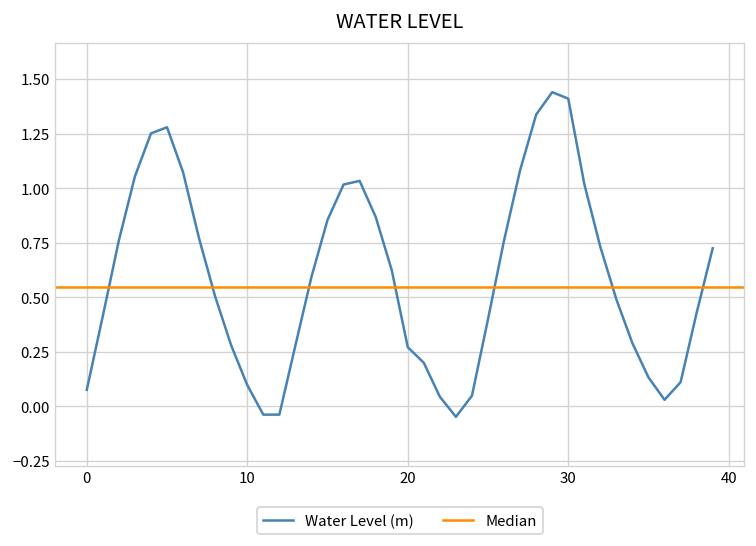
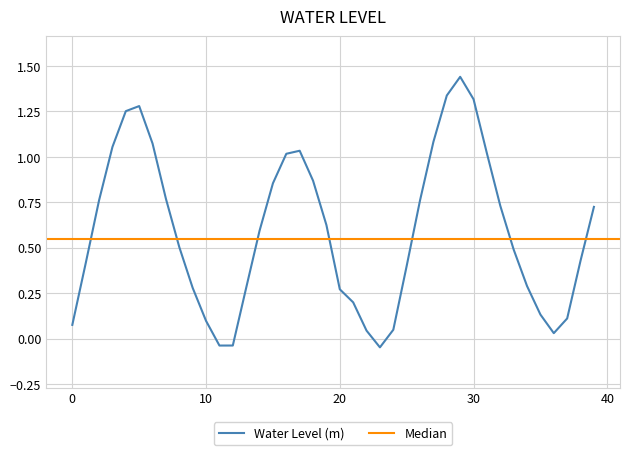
  {
    "0": 0.08,
    "10": 0.10,
    "20": 0.27,
-   "30": 1.41
+   "30": 1.32
  }
